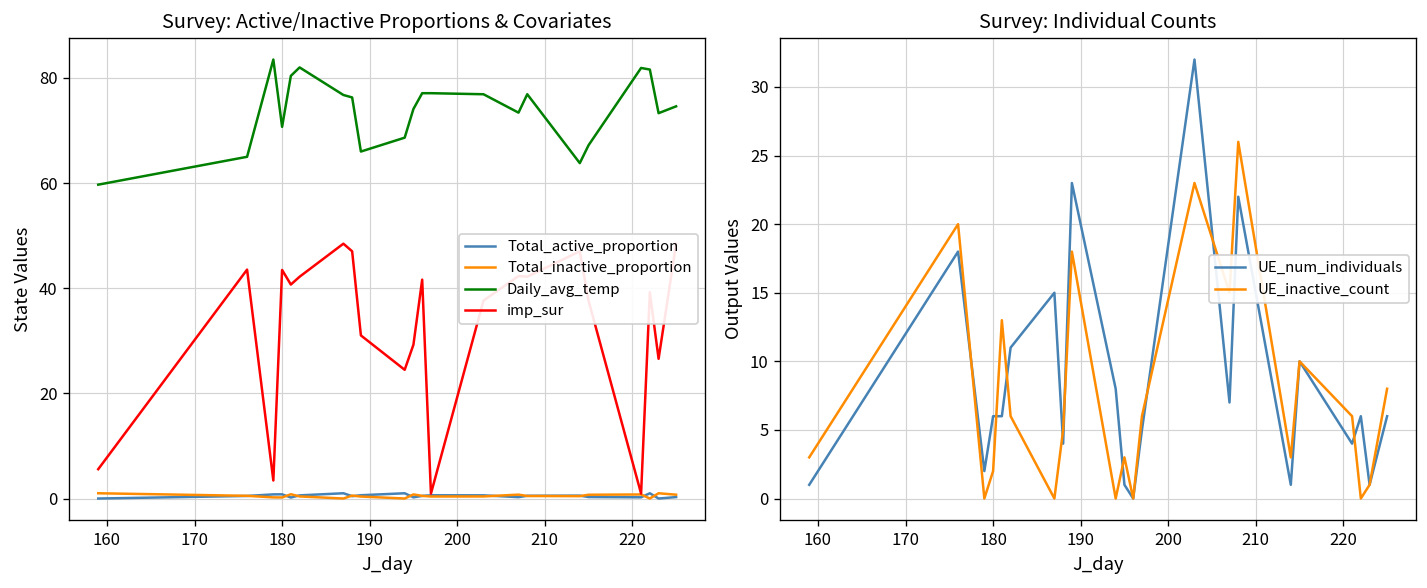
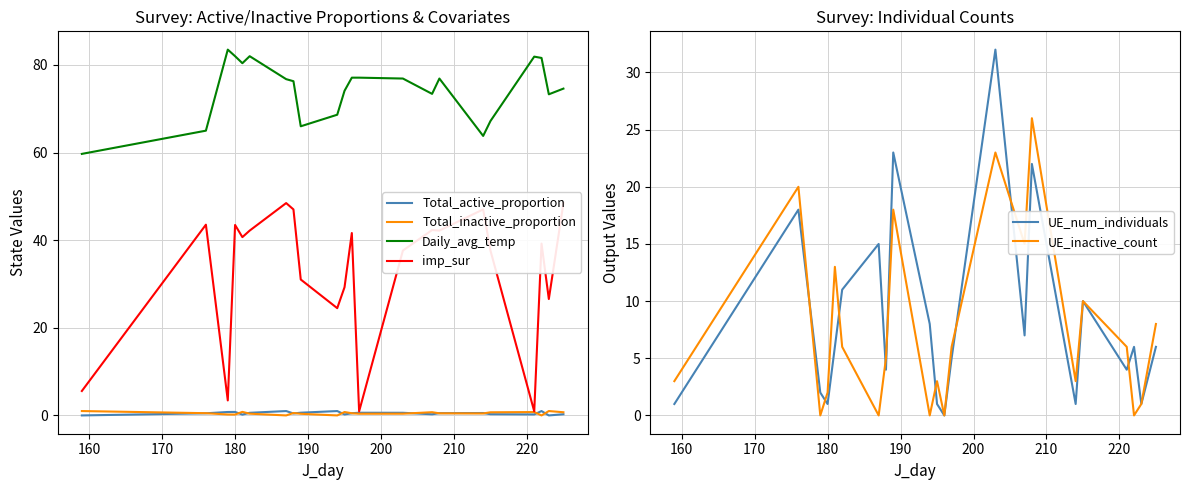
  {
    "Survey: Active/Inactive Proportions & Covariates": {
      "Total_active_proportion": {
        "180": 1
      },
      "Total_inactive_proportion": {
        "180": 0
      },
      "Daily_avg_temp": {
-       "180": 71
+       "180": 82
      },
      "imp_sur": {
        "180": 43
      }
    },
    "Survey: Individual Counts": {
      "UE_num_individuals": {
-       "180": 6
+       "180": 1
      },
      "UE_inactive_count": {
        "180": 2
      }
    }
  }
